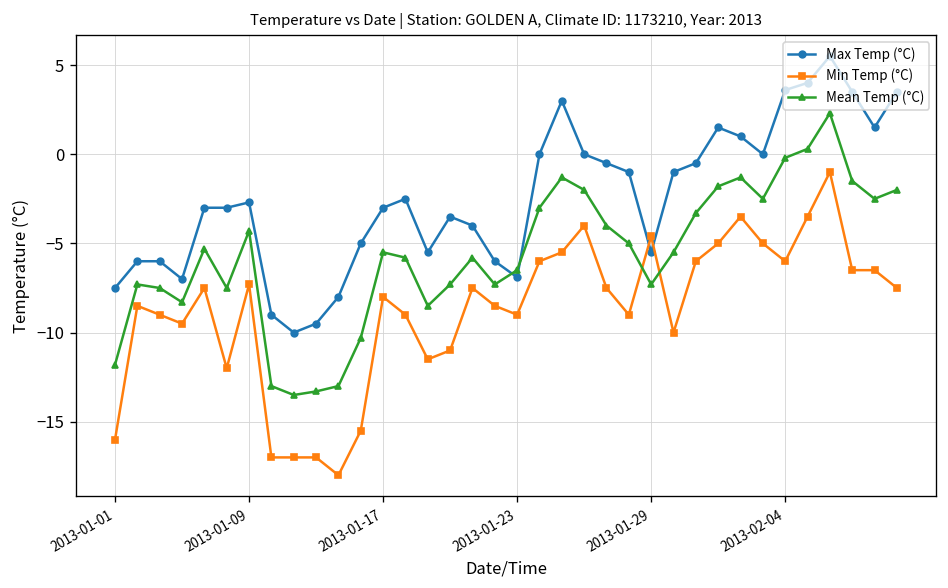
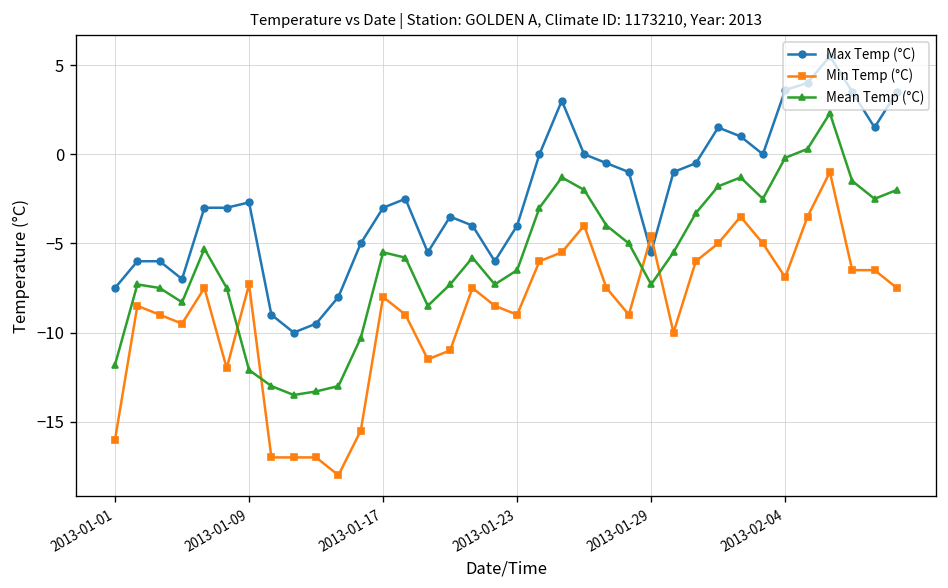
  {
    "Max Temp (°C)": {
      "2013-01-01": -7.5,
      "2013-01-09": -2.7,
      "2013-01-17": -3.0,
-     "2013-01-23": -6.9,
+     "2013-01-23": -4.0,
      "2013-01-29": -5.5
    },
    "Min Temp (°C)": {
      "2013-01-01": -16.0,
      "2013-01-09": -7.3,
      "2013-01-17": -8.0,
      "2013-01-23": -9.0,
      "2013-01-29": -4.6,
-     "2013-02-04": -6.0
+     "2013-02-04": -6.9
    },
    "Mean Temp (°C)": {
      "2013-01-01": -11.8,
-     "2013-01-09": -4.3,
+     "2013-01-09": -12.1,
      "2013-01-17": -5.5,
      "2013-01-23": -6.5,
      "2013-01-29": -7.3,
      "2013-02-04": -0.2
    }
  }
